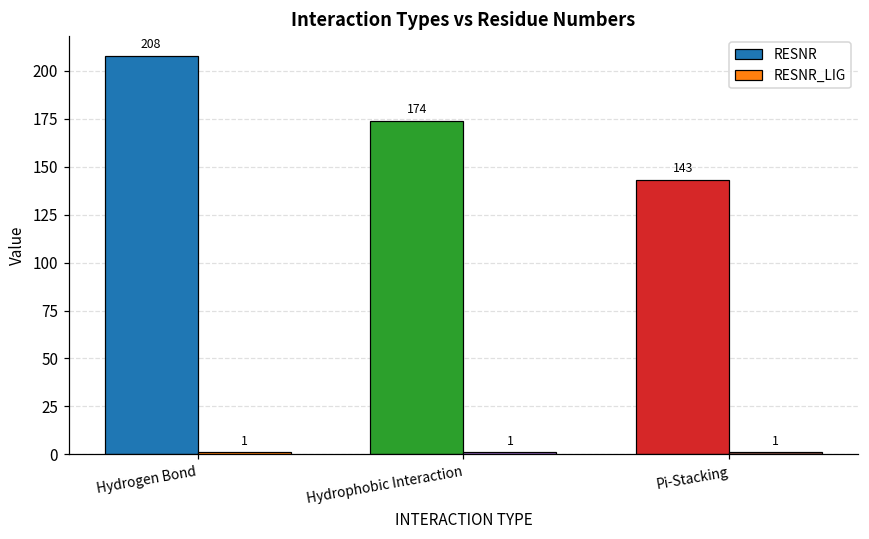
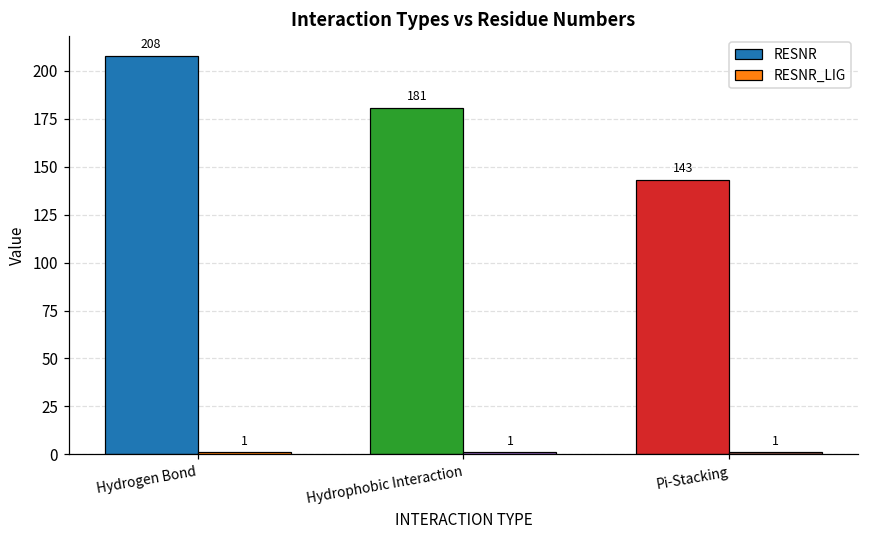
  {
    "RESNR": {
      "Hydrogen Bond": 208,
-     "Hydrophobic Interaction": 174,
+     "Hydrophobic Interaction": 181,
      "Pi-Stacking": 143
    },
    "RESNR_LIG": {
      "Hydrogen Bond": 1,
      "Hydrophobic Interaction": 1,
      "Pi-Stacking": 1
    }
  }
